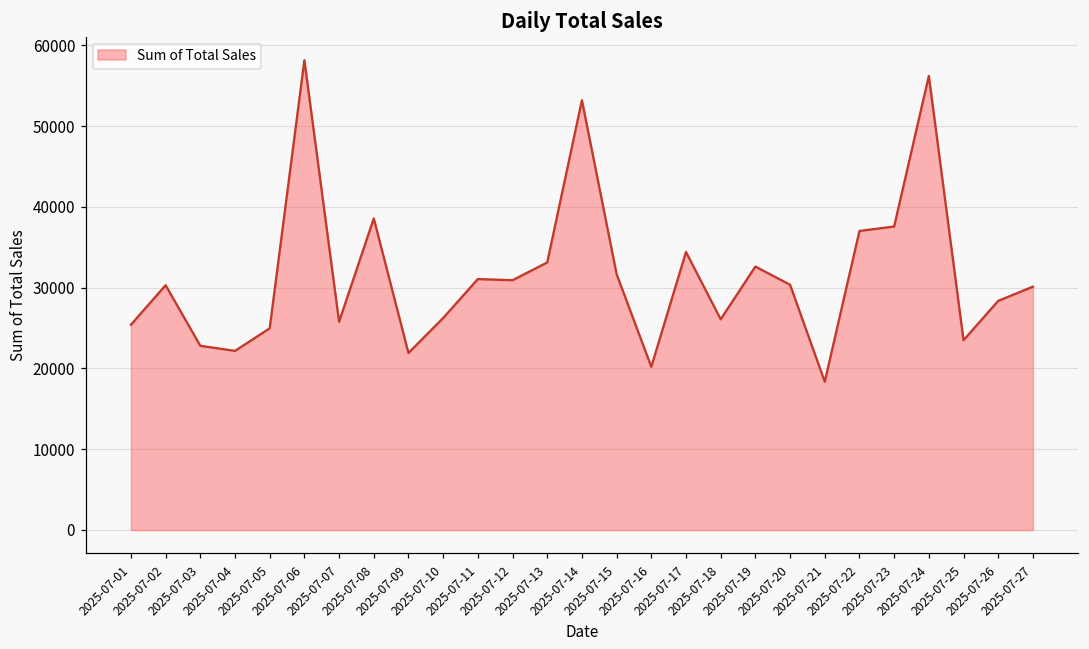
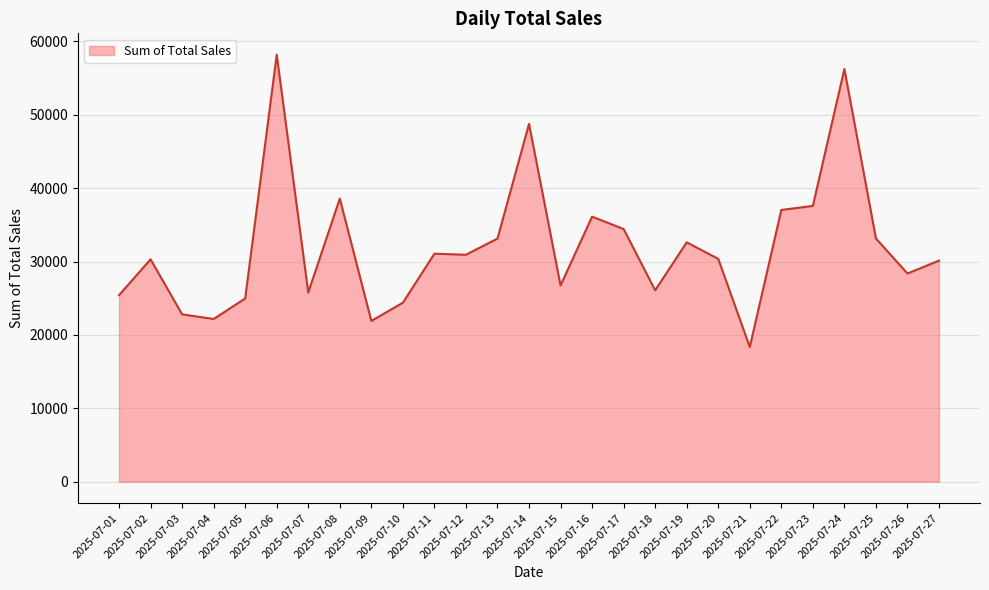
  {
    "2025-07-01": 25000,
    "2025-07-02": 30000,
    "2025-07-03": 23000,
    "2025-07-04": 22000,
    "2025-07-05": 25000,
    "2025-07-06": 58000,
    "2025-07-07": 26000,
    "2025-07-08": 39000,
    "2025-07-09": 22000,
-   "2025-07-10": 26000,
+   "2025-07-10": 24000,
    "2025-07-11": 31000,
    "2025-07-12": 31000,
    "2025-07-13": 33000,
-   "2025-07-14": 53000,
-   "2025-07-15": 32000,
-   "2025-07-16": 20000,
+   "2025-07-14": 49000,
+   "2025-07-15": 27000,
+   "2025-07-16": 36000,
    "2025-07-17": 34000,
    "2025-07-18": 26000,
    "2025-07-19": 33000,
    "2025-07-20": 30000,
    "2025-07-21": 18000,
    "2025-07-22": 37000,
    "2025-07-23": 38000,
    "2025-07-24": 56000,
-   "2025-07-25": 24000,
+   "2025-07-25": 33000,
    "2025-07-26": 28000,
    "2025-07-27": 30000
  }
